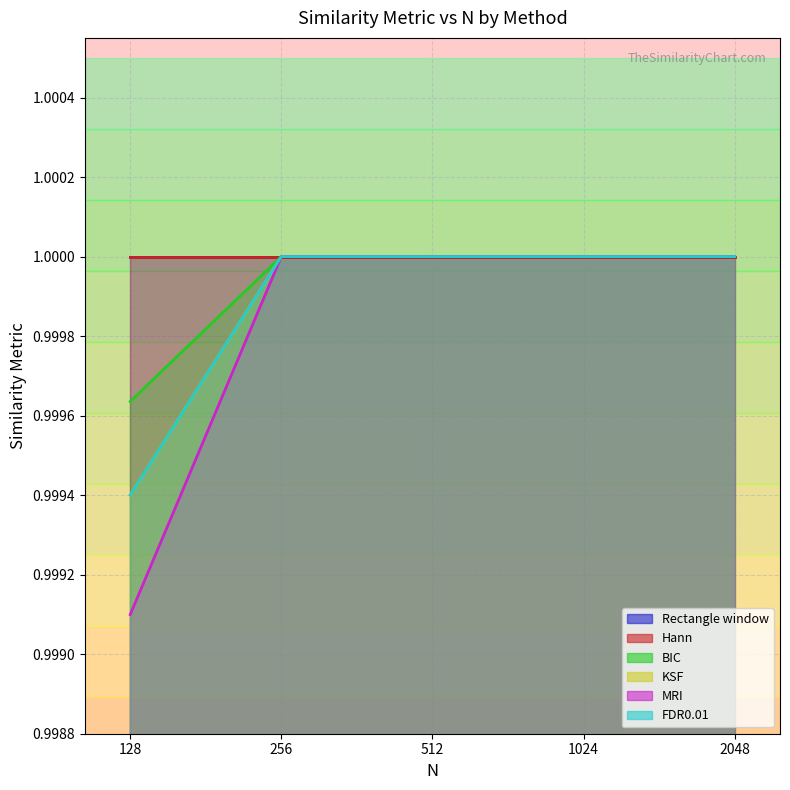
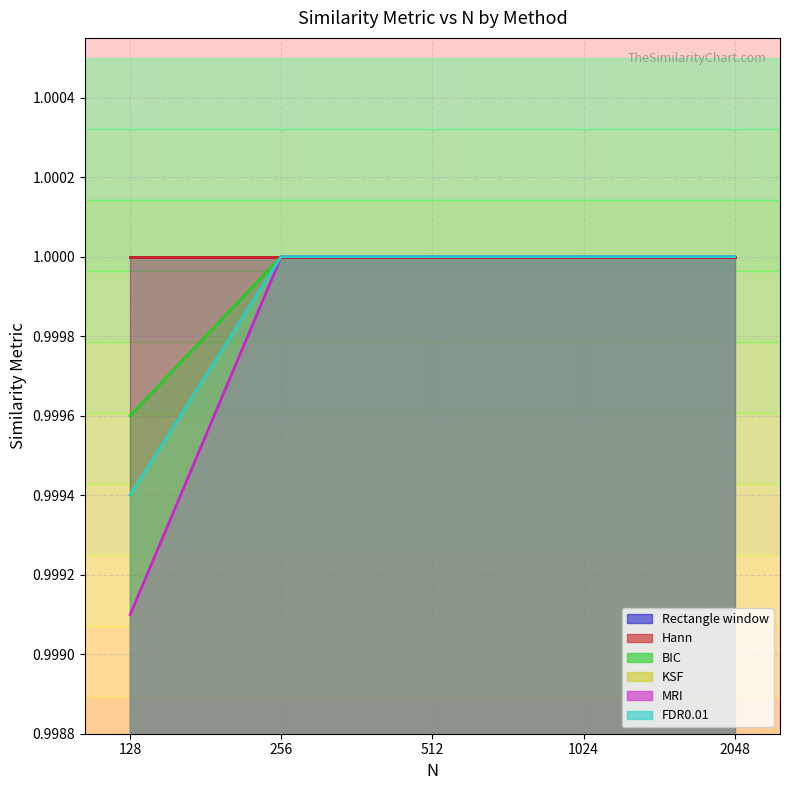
  {
    "Hann": {
      "128": 1.00000
    },
    "BIC": {
-     "128": 0.99964
+     "128": 0.99960
    },
    "FDR0.01": {
      "128": 0.99940
    },
    "MRI": {
      "128": 0.99910
    }
  }
